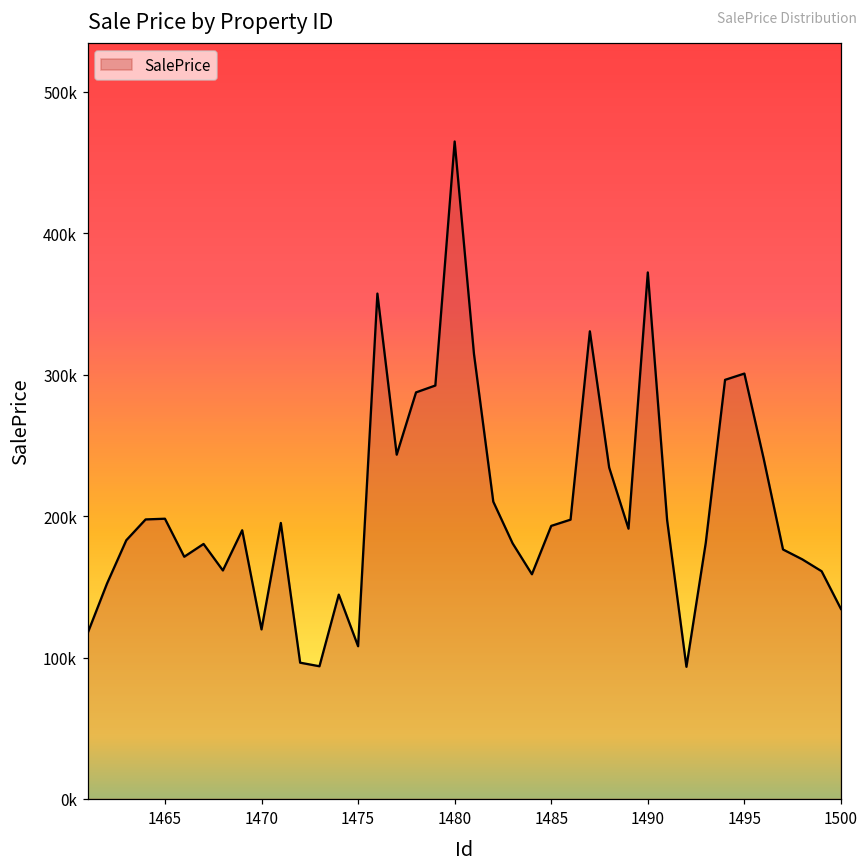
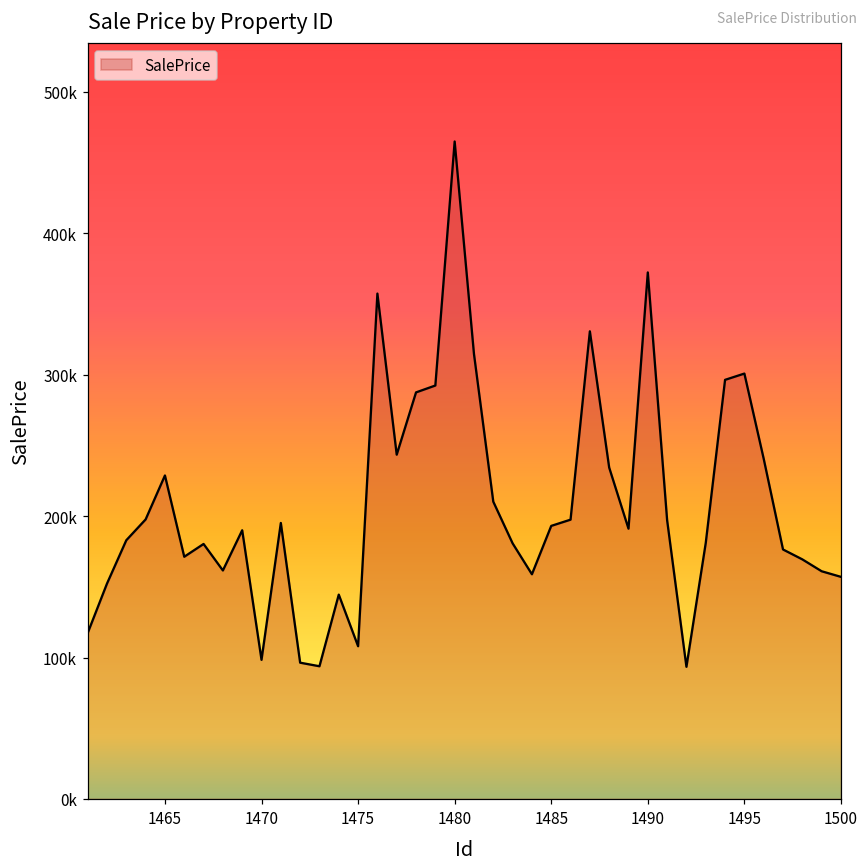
  {
-   "1465": 198000,
-   "1470": 120000,
+   "1465": 229000,
+   "1470": 98000,
    "1475": 108000,
    "1480": 465000,
    "1485": 193000,
    "1490": 372000,
    "1495": 301000,
-   "1500": 134000
+   "1500": 157000
  }
